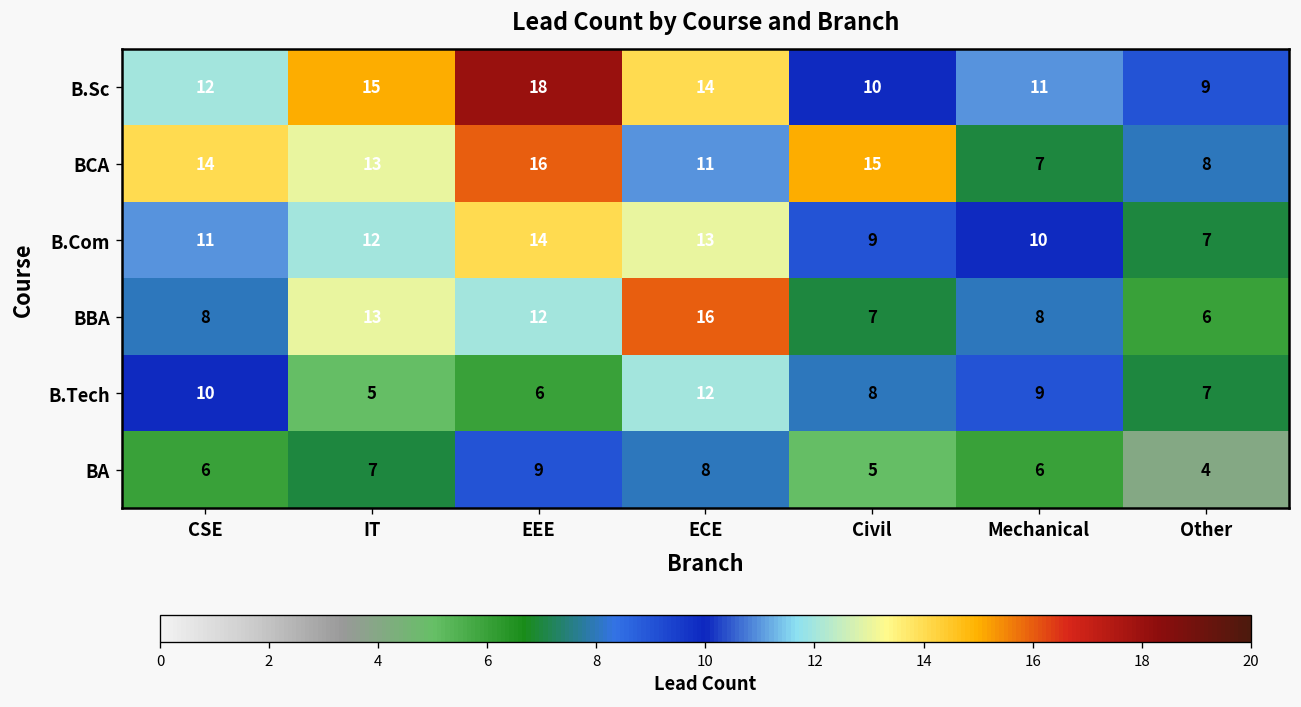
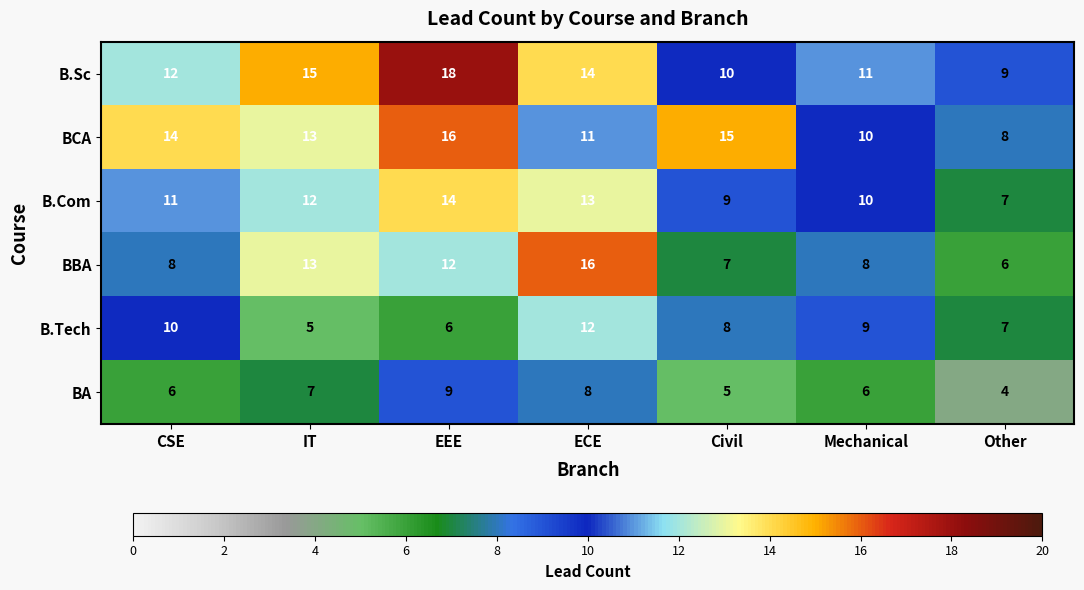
  {
    "B.Sc": {
      "CSE": 12,
      "IT": 15,
      "EEE": 18,
      "ECE": 14,
      "Civil": 10,
      "Mechanical": 11,
      "Other": 9
    },
    "BCA": {
      "CSE": 14,
      "IT": 13,
      "EEE": 16,
      "ECE": 11,
      "Civil": 15,
-     "Mechanical": 7,
+     "Mechanical": 10,
      "Other": 8
    },
    "B.Com": {
      "CSE": 11,
      "IT": 12,
      "EEE": 14,
      "ECE": 13,
      "Civil": 9,
      "Mechanical": 10,
      "Other": 7
    },
    "BBA": {
      "CSE": 8,
      "IT": 13,
      "EEE": 12,
      "ECE": 16,
      "Civil": 7,
      "Mechanical": 8,
      "Other": 6
    },
    "B.Tech": {
      "CSE": 10,
      "IT": 5,
      "EEE": 6,
      "ECE": 12,
      "Civil": 8,
      "Mechanical": 9,
      "Other": 7
    },
    "BA": {
      "CSE": 6,
      "IT": 7,
      "EEE": 9,
      "ECE": 8,
      "Civil": 5,
      "Mechanical": 6,
      "Other": 4
    }
  }
